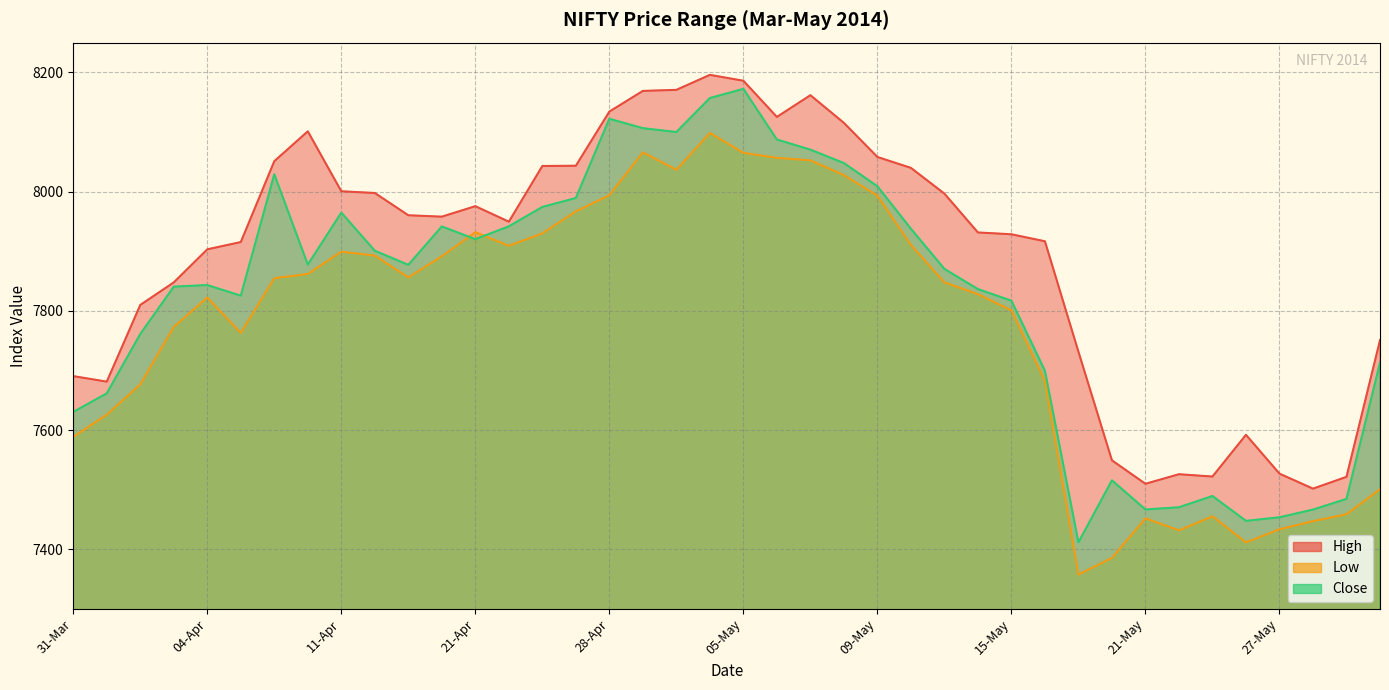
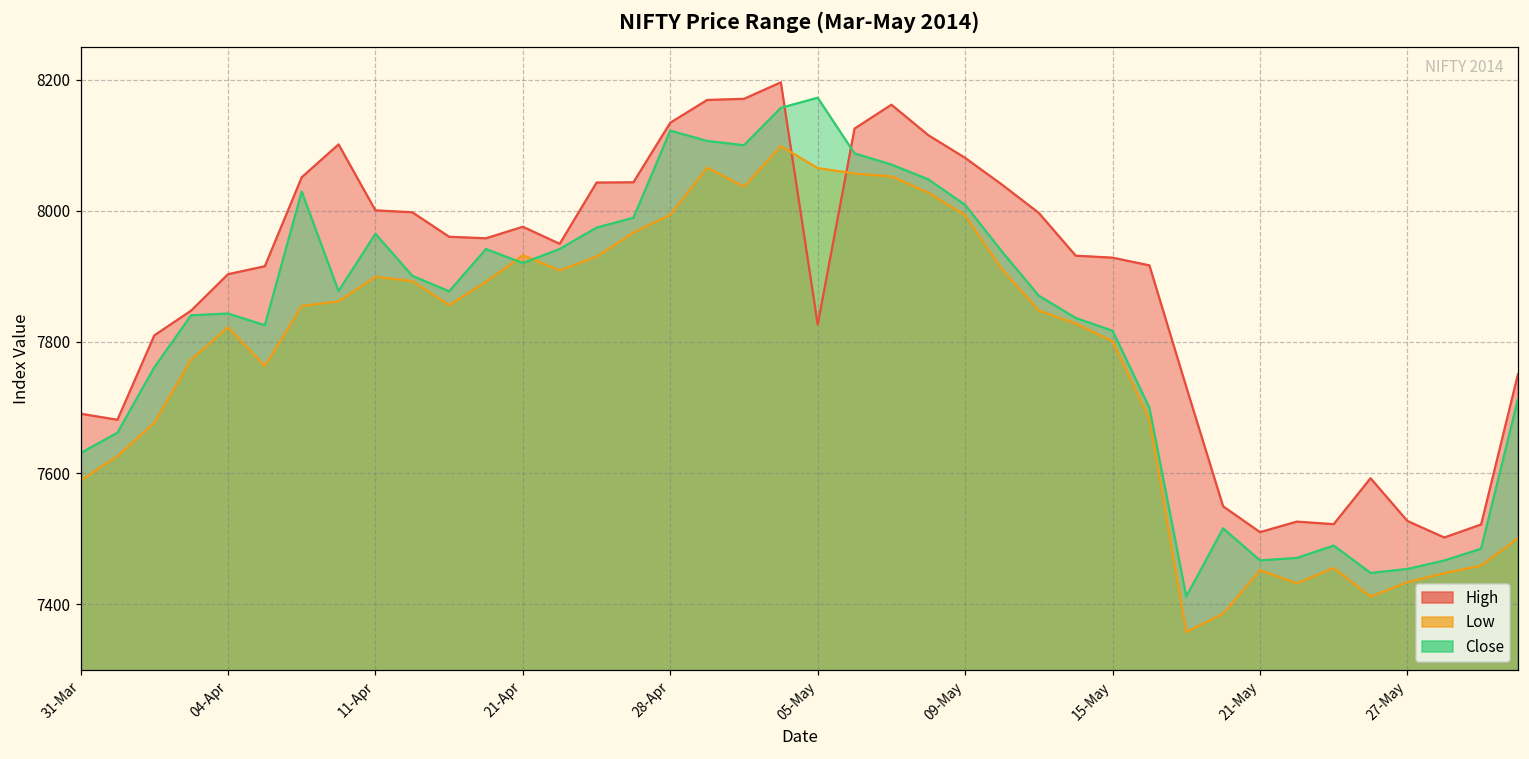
  {
    "High": {
      "31-Mar": 7690,
      "04-Apr": 7900,
      "11-Apr": 8000,
      "21-Apr": 7980,
      "28-Apr": 8130,
-     "05-May": 8190,
-     "09-May": 8060,
+     "05-May": 7830,
+     "09-May": 8080,
      "15-May": 7930,
      "21-May": 7510,
      "27-May": 7530
    },
    "Low": {
      "31-Mar": 7590,
      "04-Apr": 7820,
      "11-Apr": 7900,
      "21-Apr": 7930,
      "28-Apr": 7990,
      "05-May": 8070,
      "09-May": 7990,
      "15-May": 7800,
      "21-May": 7450,
      "27-May": 7430
    },
    "Close": {
      "31-Mar": 7630,
      "04-Apr": 7840,
      "11-Apr": 7960,
      "21-Apr": 7920,
      "28-Apr": 8120,
      "05-May": 8170,
      "09-May": 8010,
      "15-May": 7820,
      "21-May": 7470,
      "27-May": 7450
    }
  }
